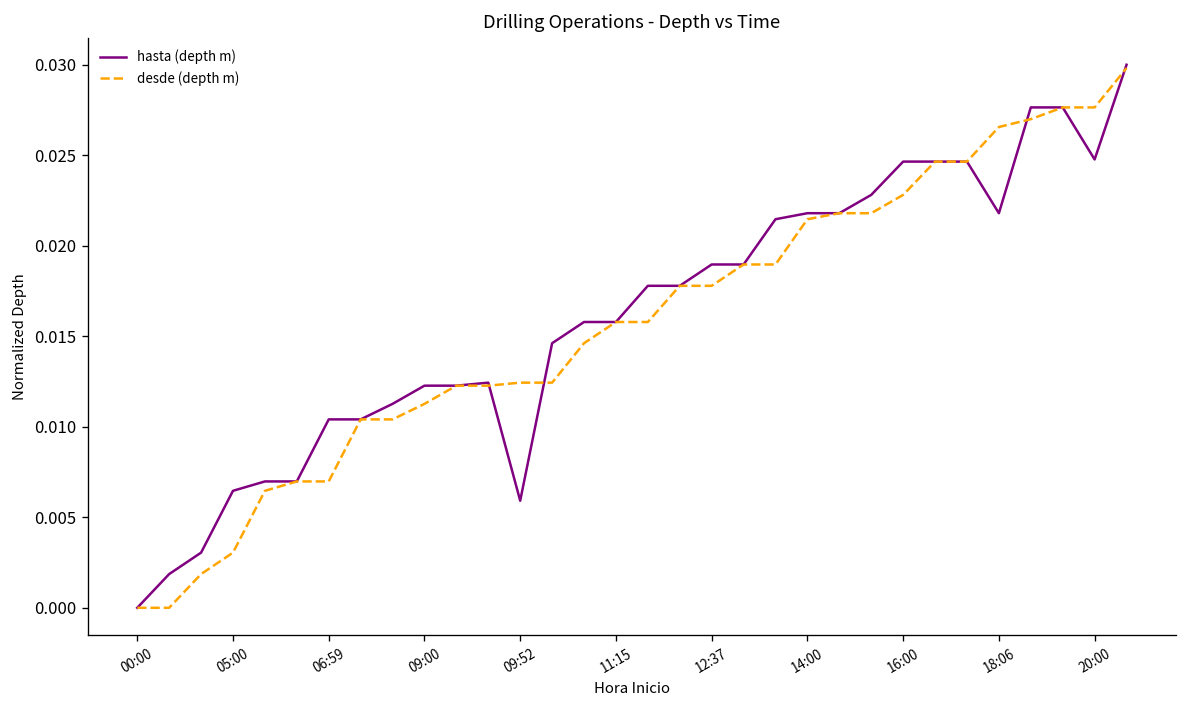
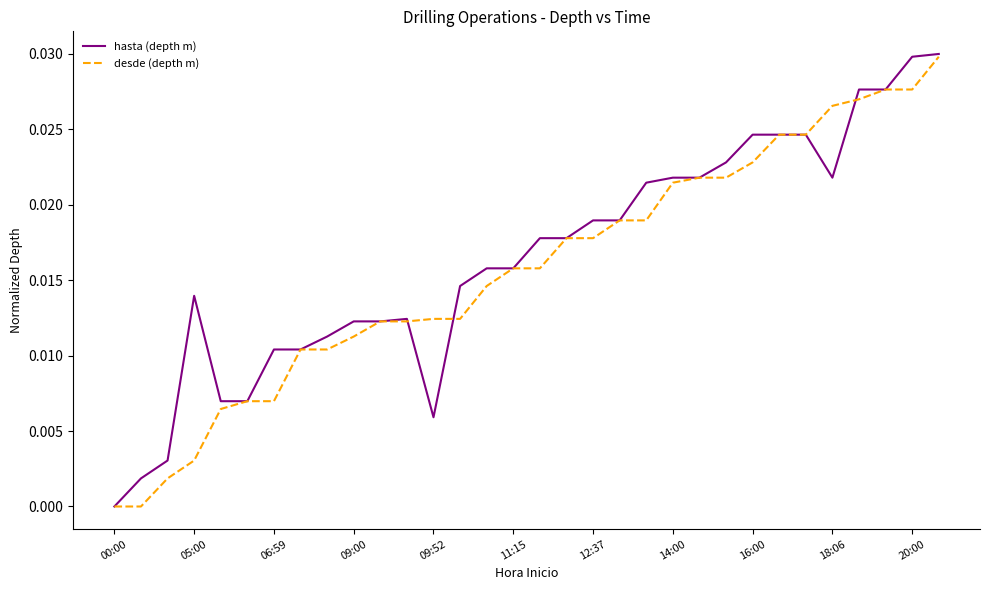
  {
    "hasta (depth m)": {
-     "05:00": 0.0065,
+     "05:00": 0.0140,
      "06:59": 0.0104,
      "09:00": 0.0123,
      "09:52": 0.0059,
      "12:37": 0.0190,
      "14:00": 0.0218,
      "16:00": 0.0246,
      "18:06": 0.0218,
-     "20:00": 0.0248
+     "20:00": 0.0298
    },
    "desde (depth m)": {
      "05:00": 0.0030,
      "06:59": 0.0070,
      "09:00": 0.0113,
      "09:52": 0.0124,
      "12:37": 0.0178,
      "14:00": 0.0215,
      "16:00": 0.0228,
      "18:06": 0.0266,
      "20:00": 0.0276
    }
  }
